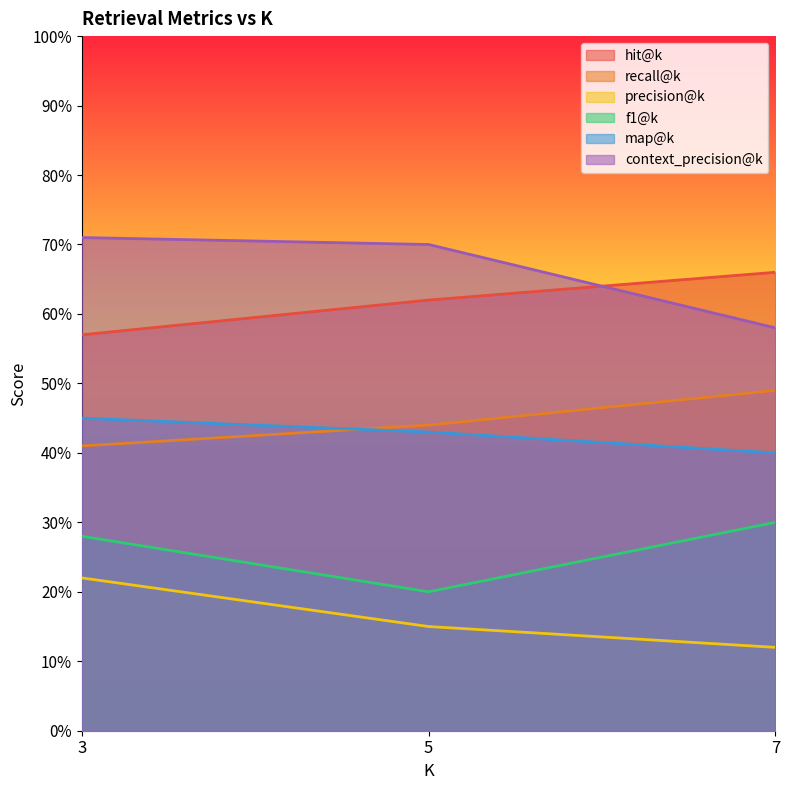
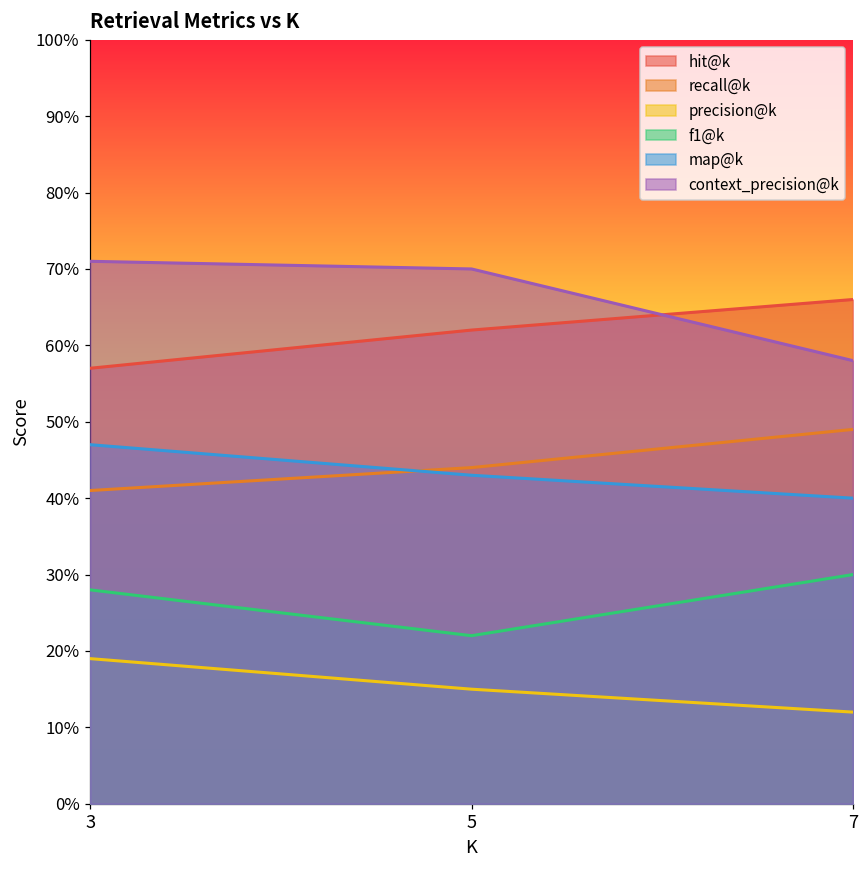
  {
    "precision@k": {
-     "3": "22%",
+     "3": "19%",
      "5": "15%",
      "7": "12%"
    },
    "f1@k": {
      "3": "28%",
-     "5": "20%",
+     "5": "22%",
      "7": "30%"
    },
    "map@k": {
-     "3": "45%",
+     "3": "47%",
      "5": "43%",
      "7": "40%"
    },
    "context_precision@k": {
      "3": "71%",
      "5": "70%",
      "7": "58%"
    }
  }
